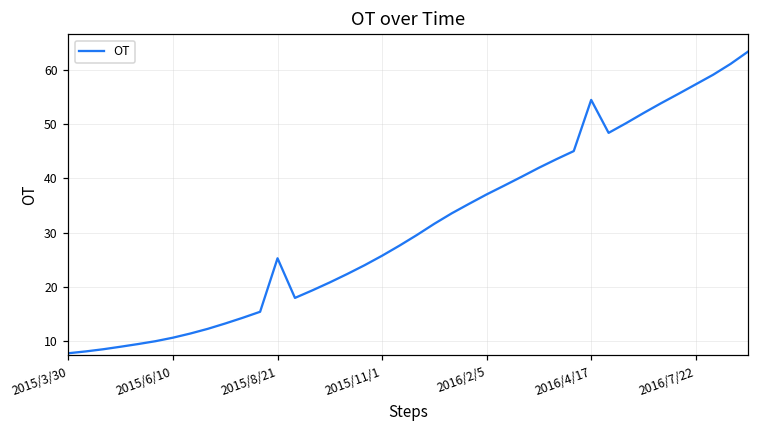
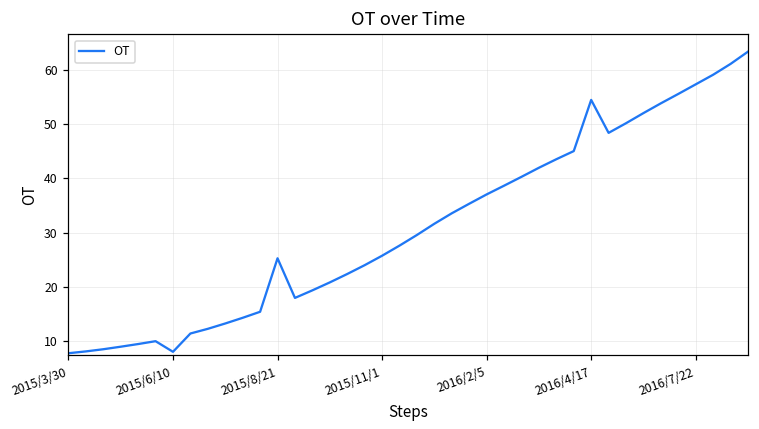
  {
    "2015/3/30": 8,
-   "2015/6/10": 11,
+   "2015/6/10": 8,
    "2015/8/21": 25,
    "2015/11/1": 26,
    "2016/2/5": 37,
    "2016/4/17": 54,
    "2016/7/22": 57
  }
